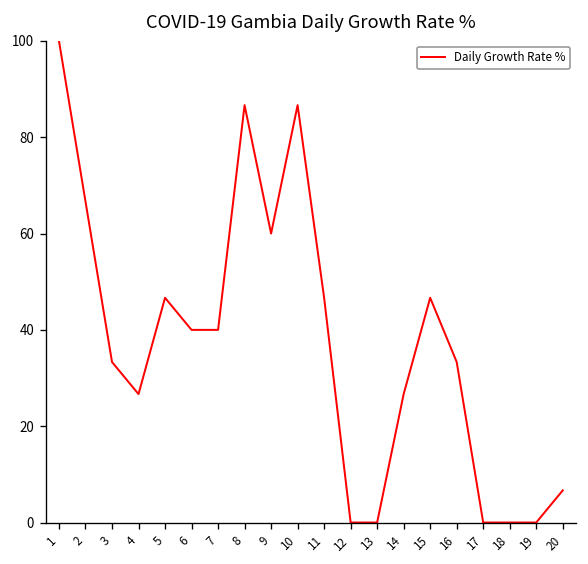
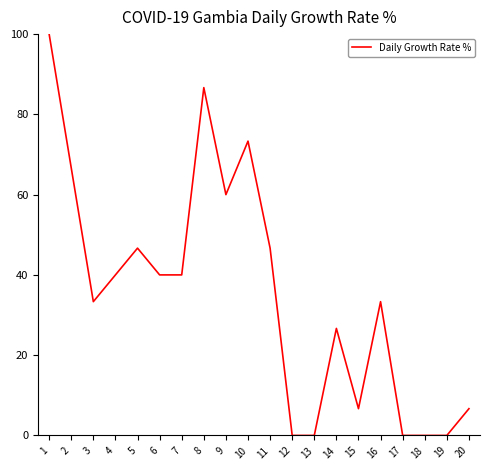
  {
    "1": 100,
    "2": 67,
    "3": 33,
-   "4": 27,
+   "4": 40,
    "5": 47,
    "6": 40,
    "7": 40,
    "8": 87,
    "9": 60,
-   "10": 87,
+   "10": 73,
    "11": 47,
    "12": 0,
    "13": 0,
    "14": 27,
-   "15": 47,
+   "15": 7,
    "16": 33,
    "17": 0,
    "18": 0,
    "19": 0,
    "20": 7
  }
